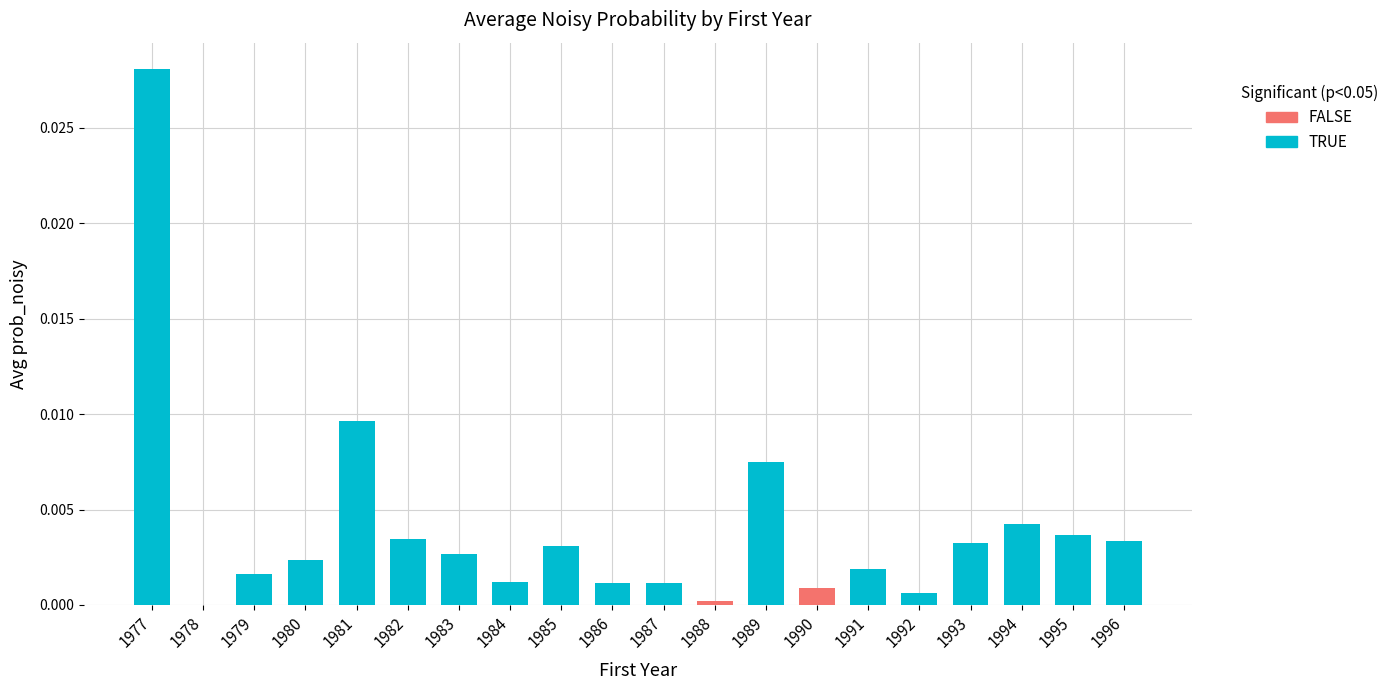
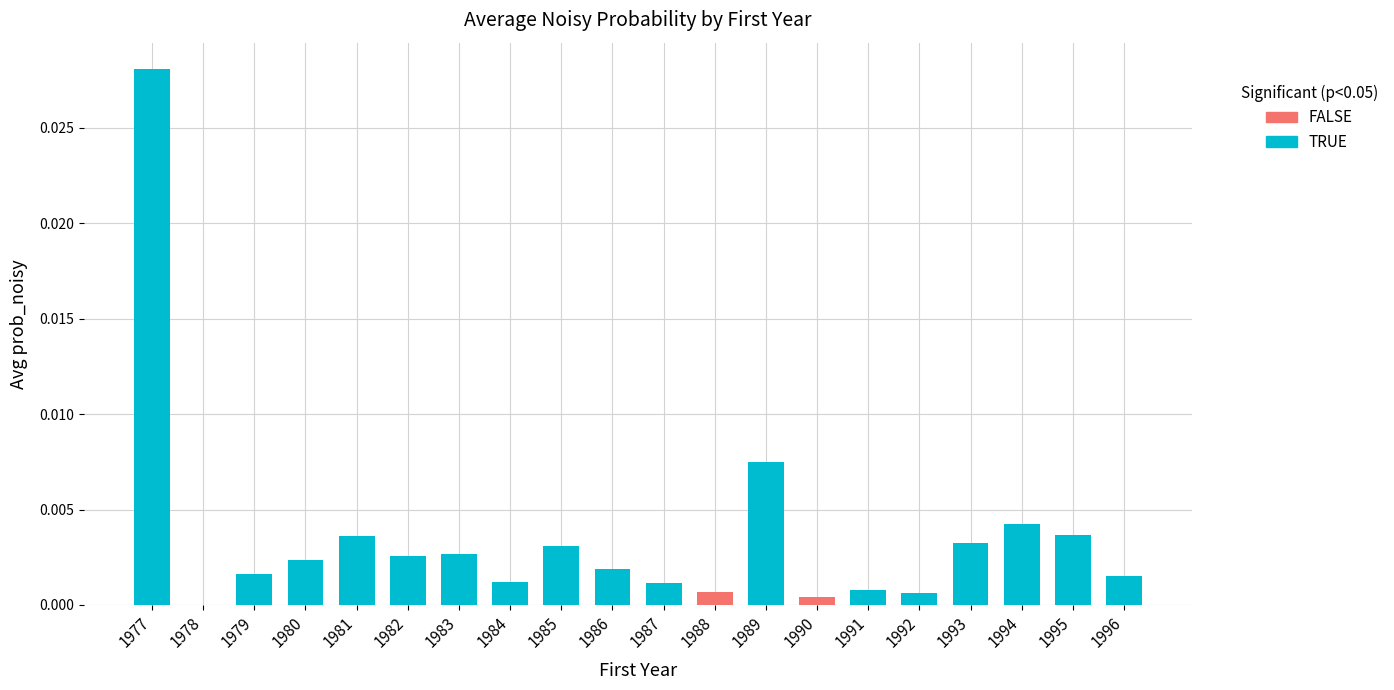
  {
    "TRUE": {
      "1977": 0.0281,
      "1979": 0.0016,
      "1980": 0.0024,
-     "1981": 0.0096,
-     "1982": 0.0035,
+     "1981": 0.0036,
+     "1982": 0.0026,
      "1983": 0.0027,
      "1984": 0.0012,
      "1985": 0.0031,
-     "1986": 0.0012,
+     "1986": 0.0019,
      "1987": 0.0012,
      "1989": 0.0075,
-     "1991": 0.0019,
+     "1991": 0.0008,
      "1992": 0.0006,
      "1993": 0.0033,
      "1994": 0.0042,
      "1995": 0.0036,
-     "1996": 0.0034
+     "1996": 0.0015
    },
    "FALSE": {
      "1978": 0.0000,
-     "1988": 0.0002,
-     "1990": 0.0009
+     "1988": 0.0007,
+     "1990": 0.0004
    }
  }
